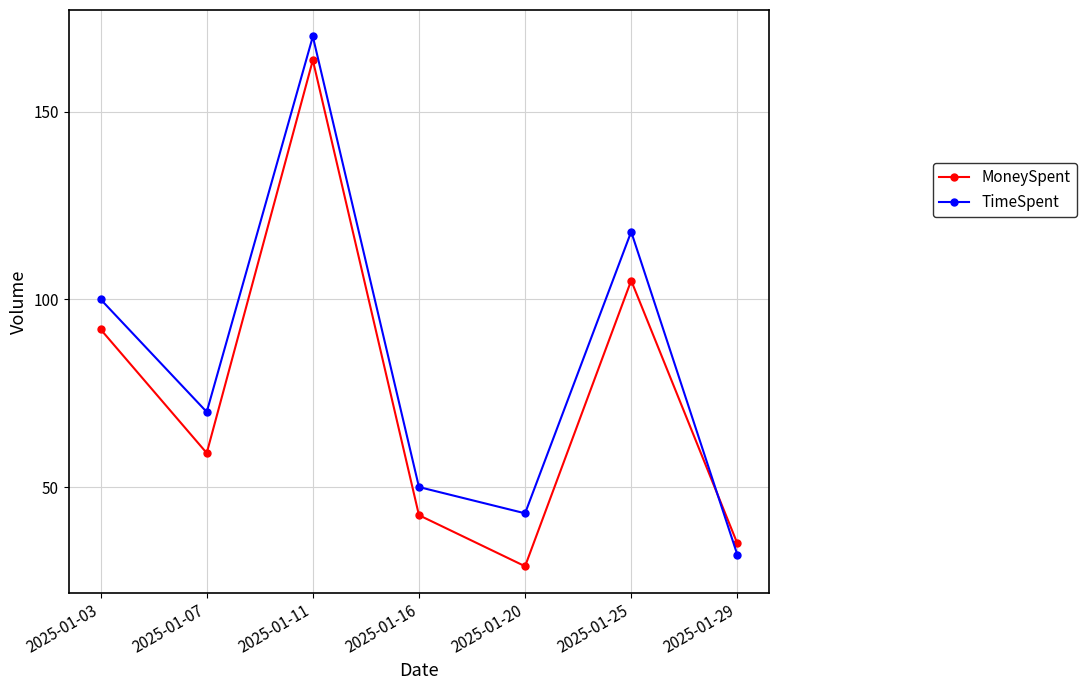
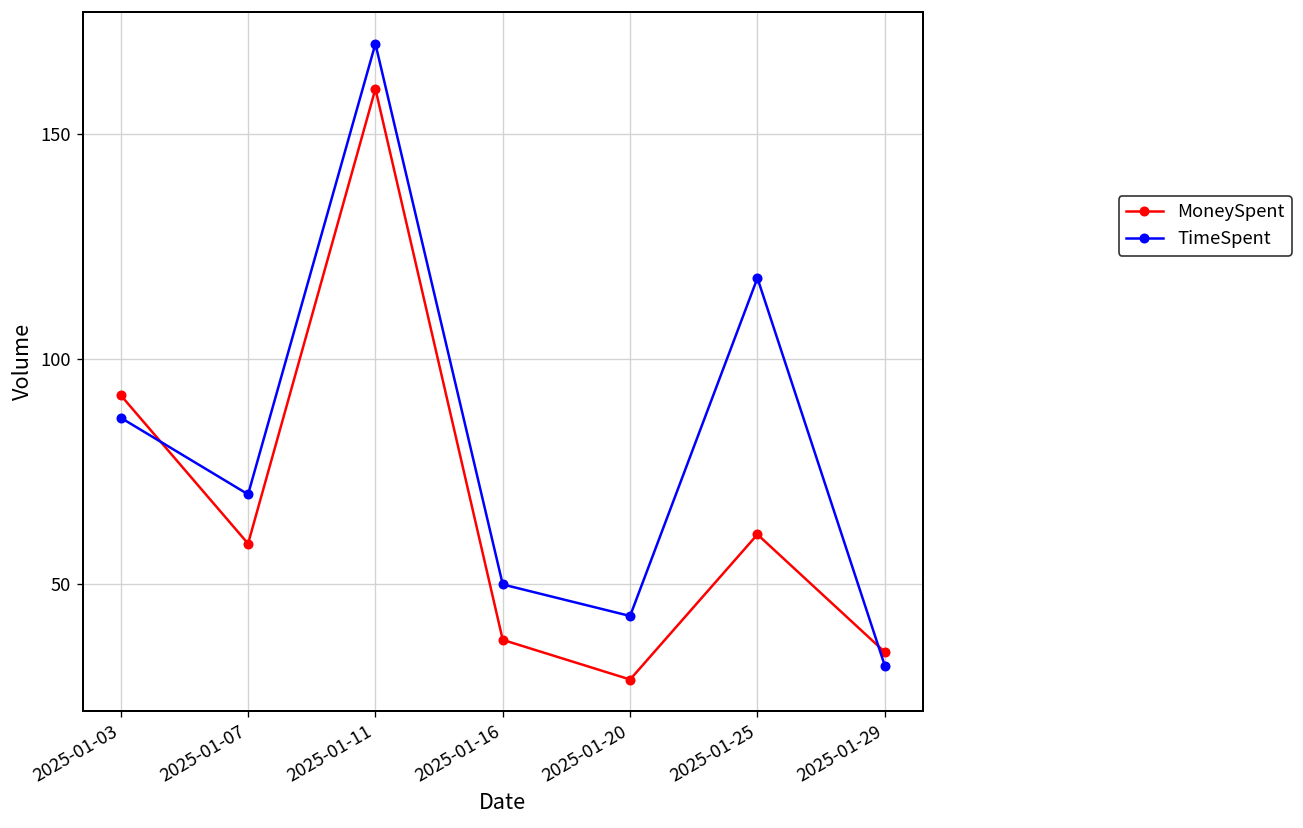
  {
    "MoneySpent": {
      "2025-01-03": 92,
      "2025-01-07": 59,
-     "2025-01-11": 164,
-     "2025-01-16": 43,
+     "2025-01-11": 160,
+     "2025-01-16": 38,
      "2025-01-20": 29,
-     "2025-01-25": 105,
+     "2025-01-25": 61,
      "2025-01-29": 35
    },
    "TimeSpent": {
-     "2025-01-03": 100,
+     "2025-01-03": 87,
      "2025-01-07": 70,
      "2025-01-11": 170,
      "2025-01-16": 50,
      "2025-01-20": 43,
      "2025-01-25": 118,
      "2025-01-29": 32
    }
  }
